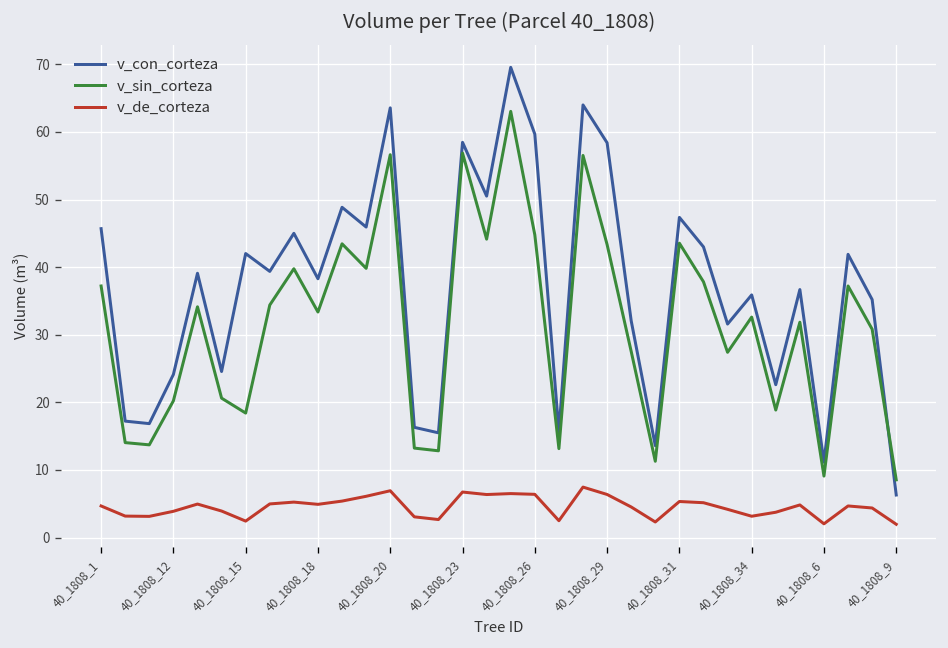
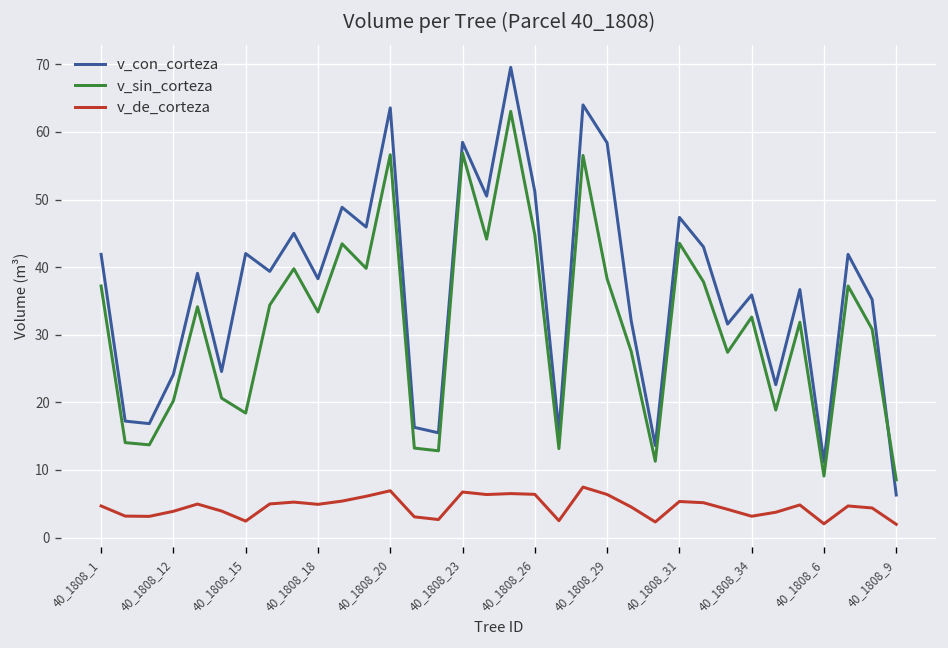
  {
    "v_con_corteza": {
-     "40_1808_1": 46,
+     "40_1808_1": 42,
      "40_1808_12": 24,
      "40_1808_15": 42,
      "40_1808_18": 38,
      "40_1808_20": 64,
      "40_1808_23": 58,
-     "40_1808_26": 60,
+     "40_1808_26": 51,
      "40_1808_29": 58,
      "40_1808_31": 47,
      "40_1808_34": 36,
      "40_1808_6": 11,
      "40_1808_9": 6
    },
    "v_sin_corteza": {
      "40_1808_1": 37,
      "40_1808_12": 20,
      "40_1808_15": 18,
      "40_1808_18": 33,
      "40_1808_20": 57,
      "40_1808_23": 57,
      "40_1808_26": 45,
-     "40_1808_29": 43,
+     "40_1808_29": 38,
      "40_1808_31": 44,
      "40_1808_34": 33,
      "40_1808_6": 9,
      "40_1808_9": 9
    },
    "v_de_corteza": {
      "40_1808_1": 5,
      "40_1808_12": 4,
      "40_1808_15": 2,
      "40_1808_18": 5,
      "40_1808_20": 7,
      "40_1808_23": 7,
      "40_1808_26": 6,
      "40_1808_29": 6,
      "40_1808_31": 5,
      "40_1808_34": 3,
      "40_1808_6": 2,
      "40_1808_9": 2
    }
  }
